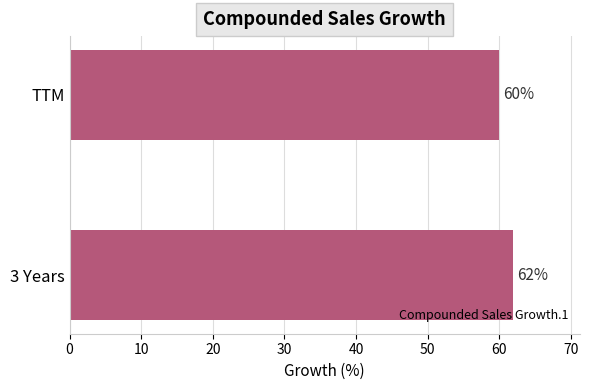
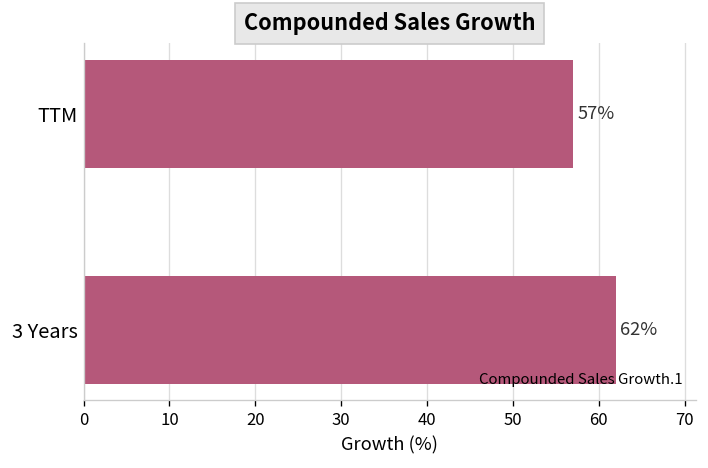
  {
-   "TTM": "60%",
+   "TTM": "57%",
    "3 Years": "62%"
  }
